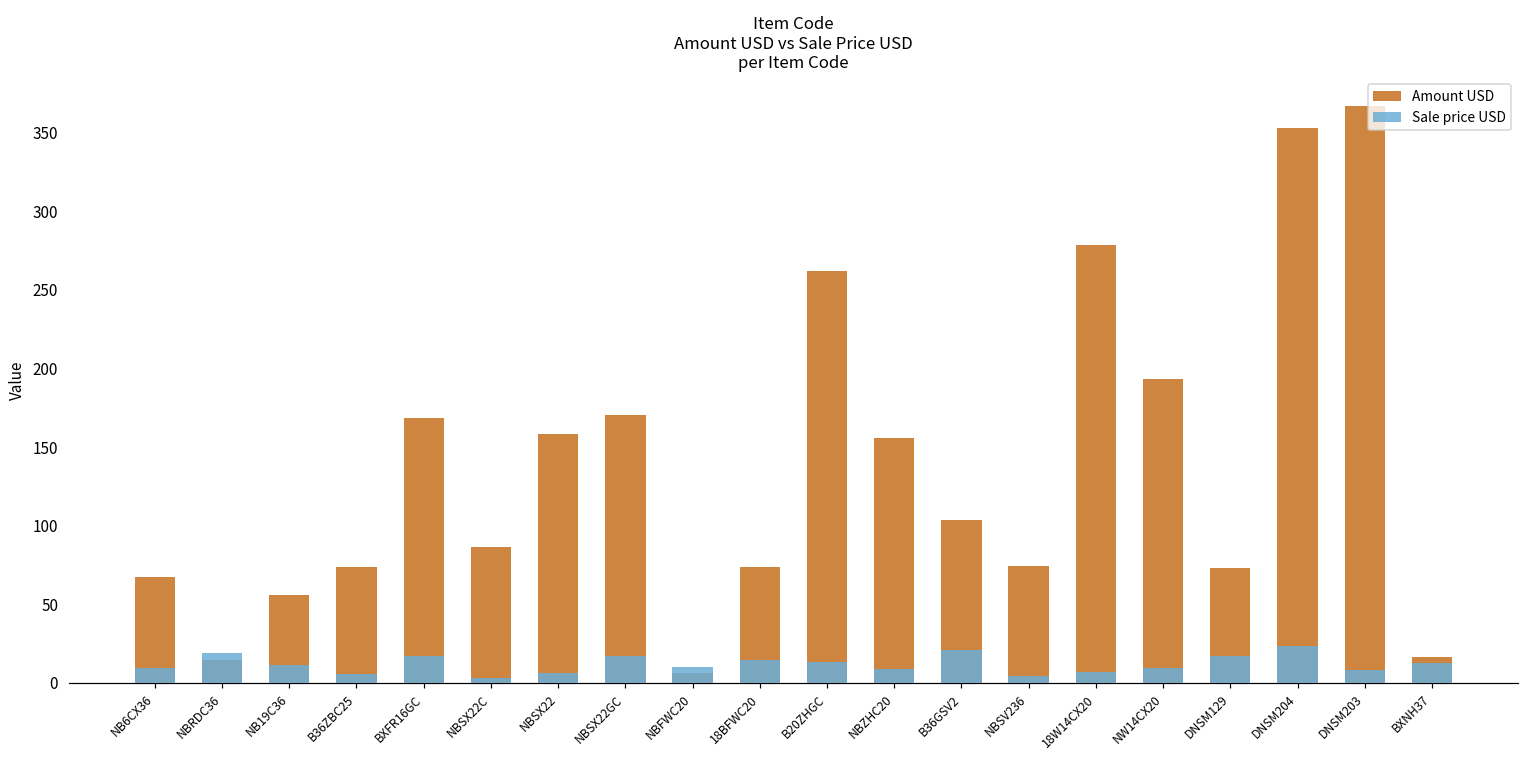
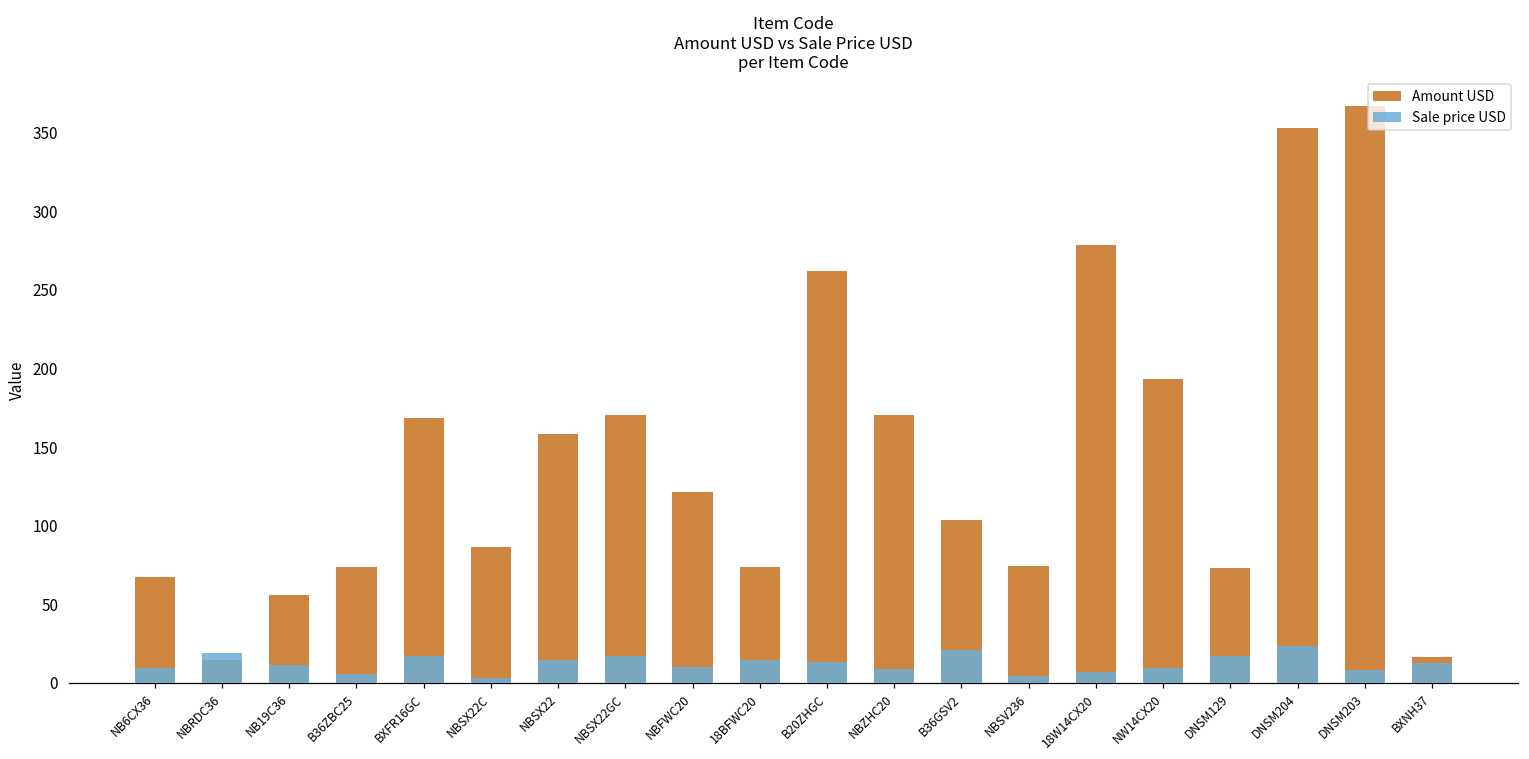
  {
    "Amount USD": {
      "NB6CX36": 67,
      "NB19C36": 56,
      "B36ZBC25": 74,
      "BXFR16GC": 169,
      "NBSX22C": 87,
      "NBSX22": 158,
      "NBSX22GC": 170,
-     "NBFWC20": 6,
+     "NBFWC20": 121,
      "18BFWC20": 74,
      "B20ZHGC": 262,
-     "NBZHC20": 156,
+     "NBZHC20": 170,
      "B36GSV2": 103,
      "NBSV236": 75,
      "18W14CX20": 279,
      "NW14CX20": 193,
      "DNSM129": 73,
      "DNSM204": 353,
      "DNSM203": 367,
      "BXNH37": 17
    },
    "Sale price USD": {
      "NBRDC36": 19,
-     "NBSX22": 6
+     "NBSX22": 15
    }
  }
